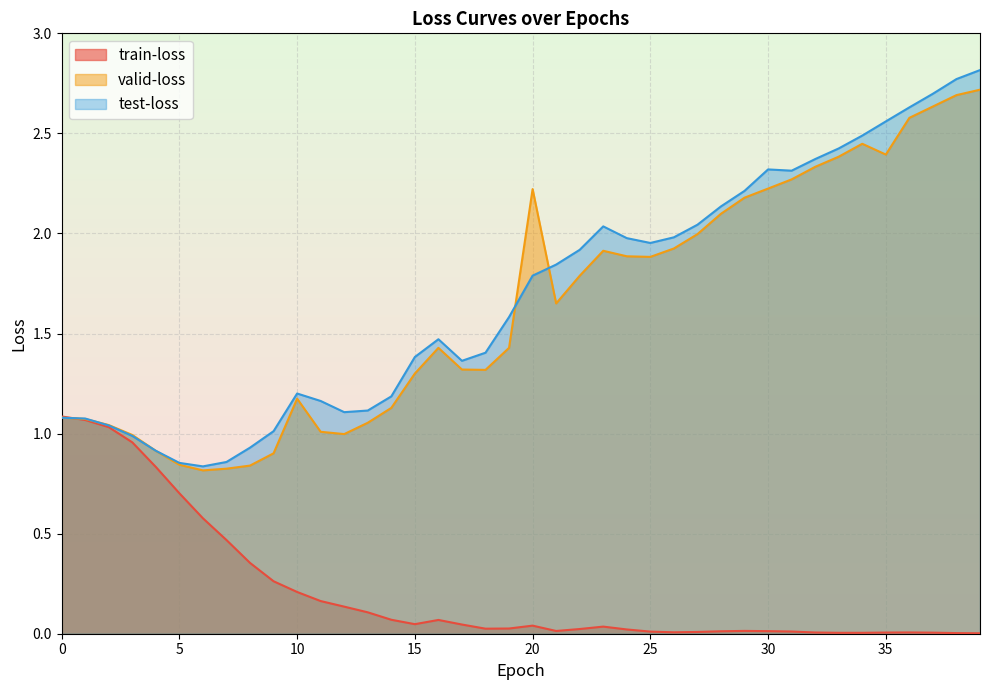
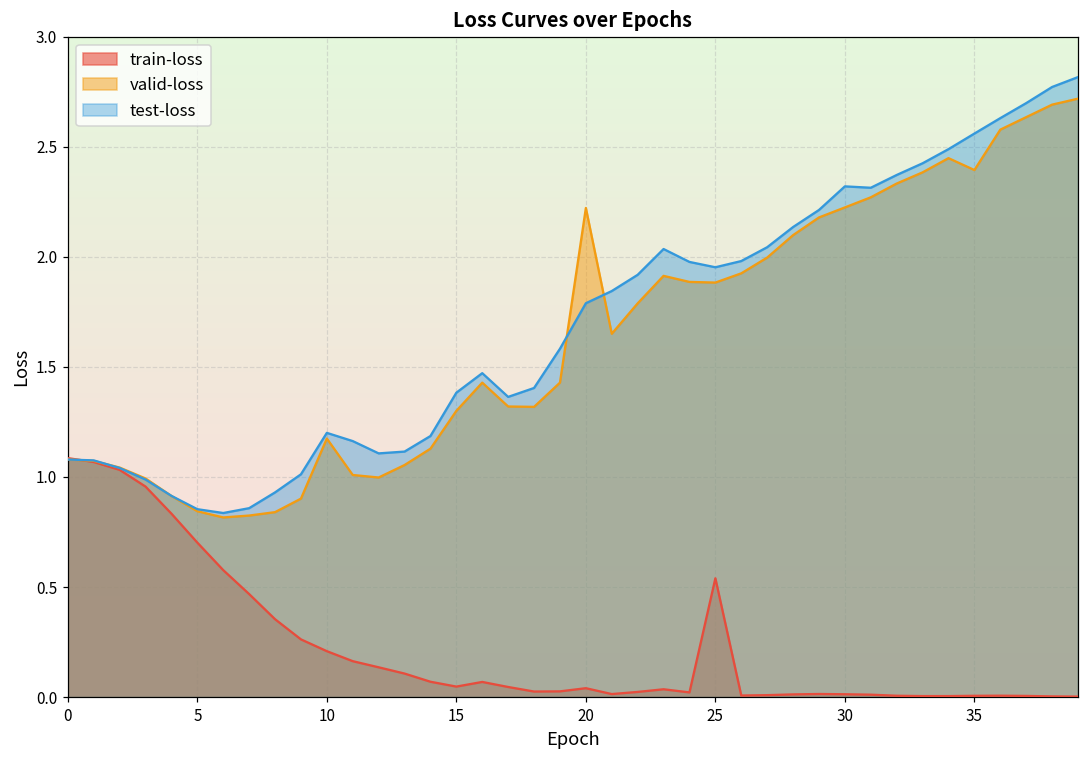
  {
    "train-loss": {
      "5": 0.70,
      "10": 0.21,
      "15": 0.05,
      "20": 0.04,
-     "25": 0.01,
+     "25": 0.54,
      "30": 0.01,
      "35": 0.01
    },
    "valid-loss": {
      "10": 1.17,
      "15": 1.30,
      "20": 2.22,
      "25": 1.88,
      "30": 2.22,
      "35": 2.39
    },
    "test-loss": {
      "10": 1.20,
      "15": 1.38,
      "20": 1.79,
      "25": 1.95,
      "30": 2.32,
      "35": 2.56
    }
  }
